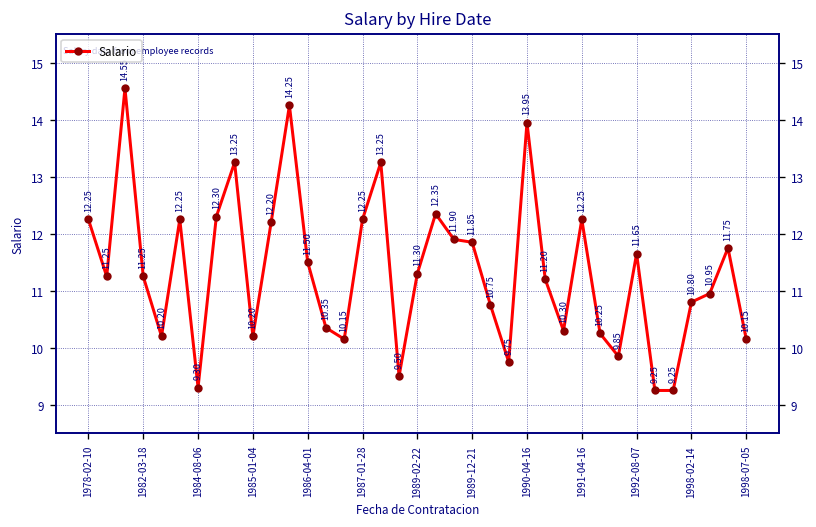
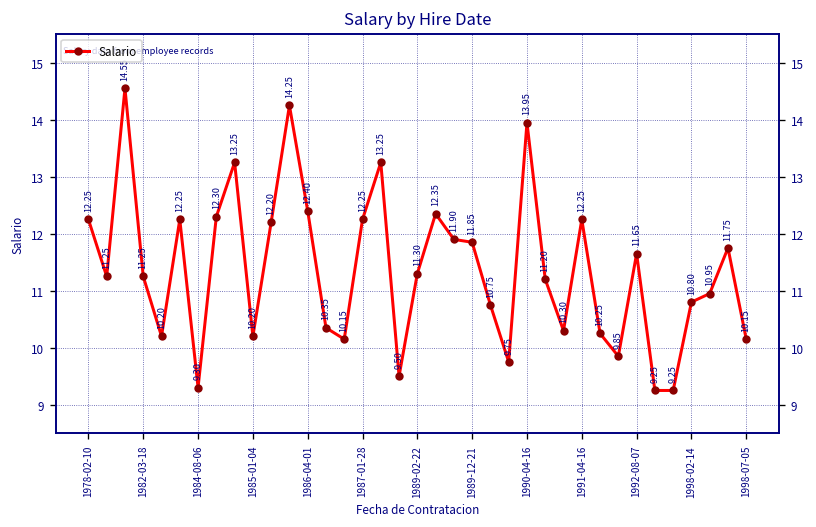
  {
    "1982-03-18": 11.25,
    "1984-08-06": 9.30,
    "1985-01-04": 10.20,
-   "1986-04-01": 11.50,
+   "1986-04-01": 12.40,
    "1987-01-28": 12.25,
    "1989-02-22": 11.30,
    "1989-12-21": 11.85,
    "1991-04-16": 12.25,
    "1992-08-07": 11.65,
    "1998-02-14": 10.80,
    "1998-07-05": 10.15
  }
